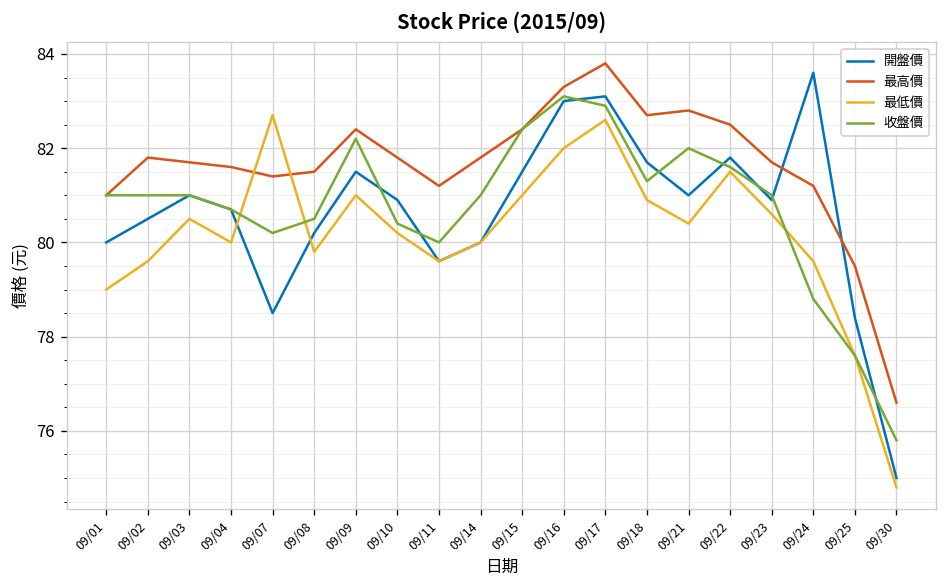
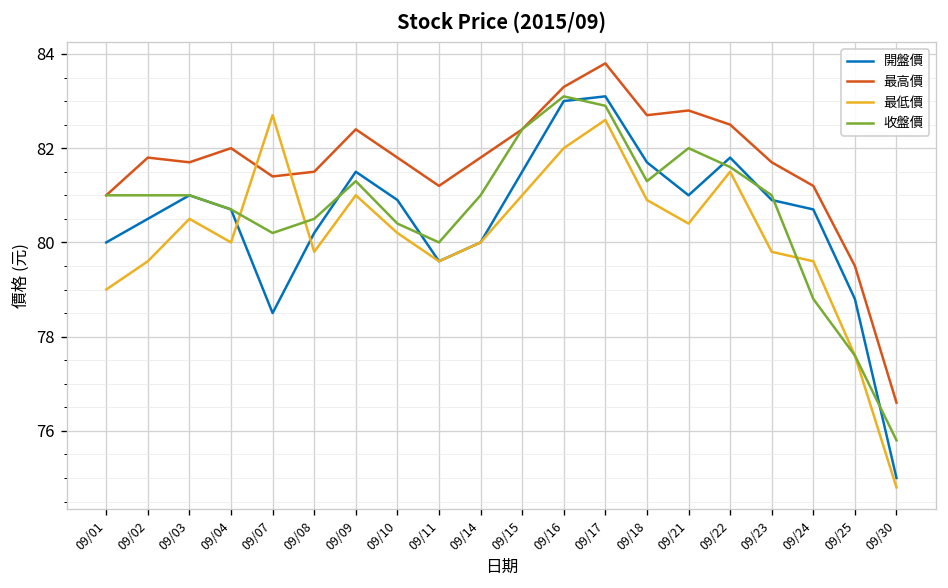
  {
    "開盤價": {
      "09/01": 80.0,
      "09/02": 80.5,
      "09/07": 78.5,
      "09/08": 80.2,
      "09/09": 81.5,
      "09/10": 80.9,
      "09/15": 81.5,
      "09/16": 83.0,
      "09/17": 83.1,
      "09/18": 81.7,
      "09/21": 81.0,
      "09/22": 81.8,
      "09/23": 80.9,
-     "09/24": 83.6,
-     "09/25": 78.4,
+     "09/24": 80.7,
+     "09/25": 78.8,
      "09/30": 75.0
    },
    "最高價": {
      "09/02": 81.8,
      "09/03": 81.7,
-     "09/04": 81.6,
+     "09/04": 82.0,
      "09/07": 81.4,
      "09/08": 81.5,
      "09/09": 82.4,
      "09/10": 81.8,
      "09/11": 81.2,
      "09/14": 81.8,
      "09/16": 83.3,
      "09/17": 83.8,
      "09/18": 82.7,
      "09/21": 82.8,
      "09/22": 82.5,
      "09/23": 81.7,
      "09/24": 81.2,
      "09/25": 79.5,
      "09/30": 76.6
    },
    "最低價": {
      "09/01": 79.0,
      "09/02": 79.6,
      "09/03": 80.5,
      "09/04": 80.0,
      "09/07": 82.7,
      "09/08": 79.8,
      "09/09": 81.0,
      "09/10": 80.2,
      "09/15": 81.0,
      "09/16": 82.0,
      "09/17": 82.6,
      "09/18": 80.9,
      "09/21": 80.4,
      "09/22": 81.5,
-     "09/23": 80.6,
+     "09/23": 79.8,
      "09/24": 79.6,
      "09/30": 74.8
    },
    "收盤價": {
      "09/02": 81.0,
      "09/07": 80.2,
      "09/08": 80.5,
-     "09/09": 82.2,
+     "09/09": 81.3,
      "09/10": 80.4,
      "09/11": 80.0,
      "09/14": 81.0,
      "09/16": 83.1,
      "09/17": 82.9,
      "09/18": 81.3,
      "09/21": 82.0,
      "09/22": 81.6,
      "09/23": 81.0,
      "09/24": 78.8,
      "09/30": 75.8
    }
  }
